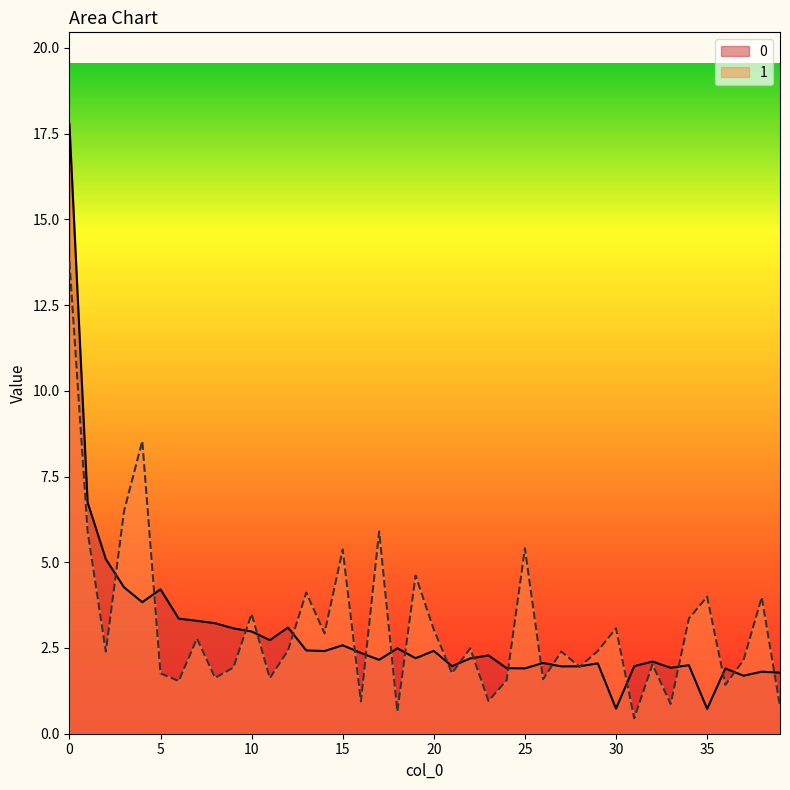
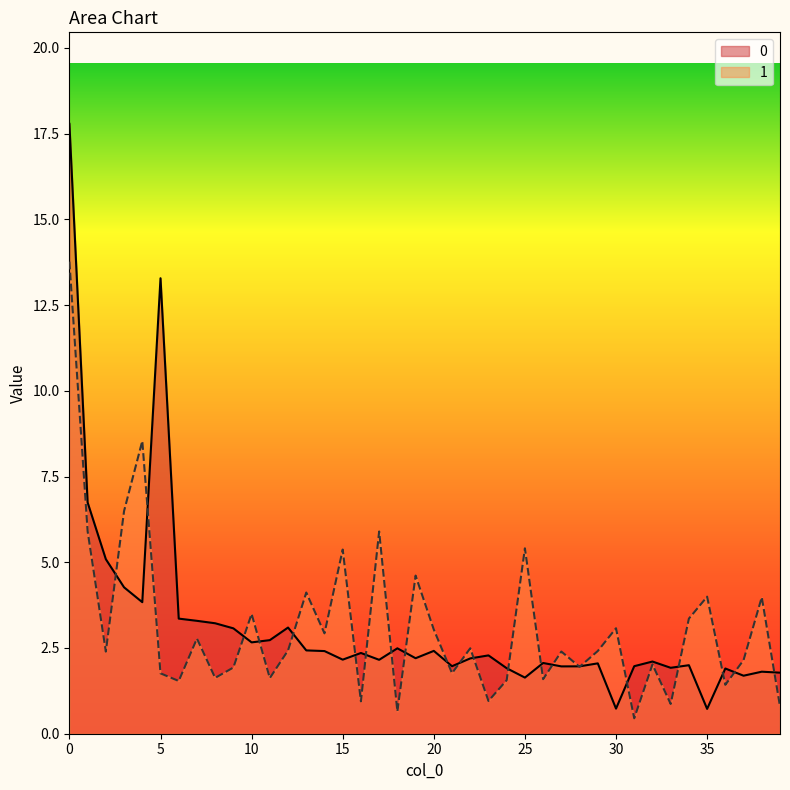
  {
    "0": {
      "0": 17.8,
-     "5": 4.2,
-     "10": 3.0,
-     "15": 2.6,
+     "5": 13.3,
+     "10": 2.7,
+     "15": 2.2,
      "20": 2.4,
-     "25": 1.9,
+     "25": 1.6,
      "30": 0.7,
      "35": 0.7
    },
    "1": {
      "0": 13.8,
      "5": 1.8,
      "10": 3.5,
      "15": 5.4,
      "20": 3.0,
      "25": 5.4,
      "30": 3.1,
      "35": 4.0
    }
  }
